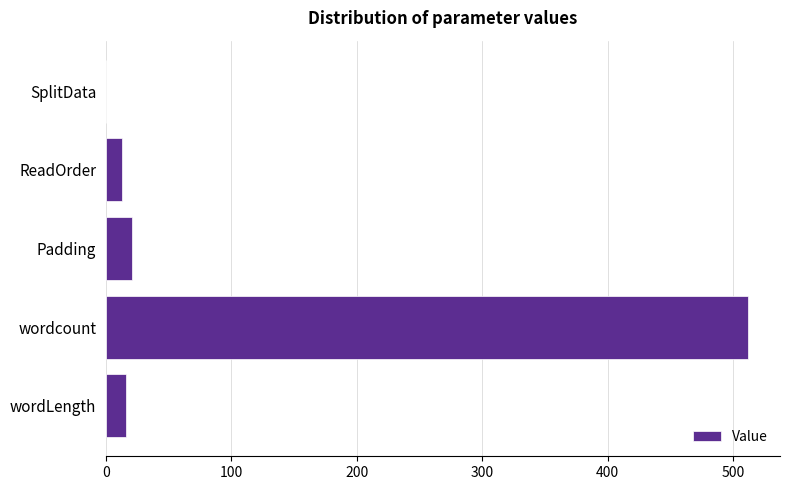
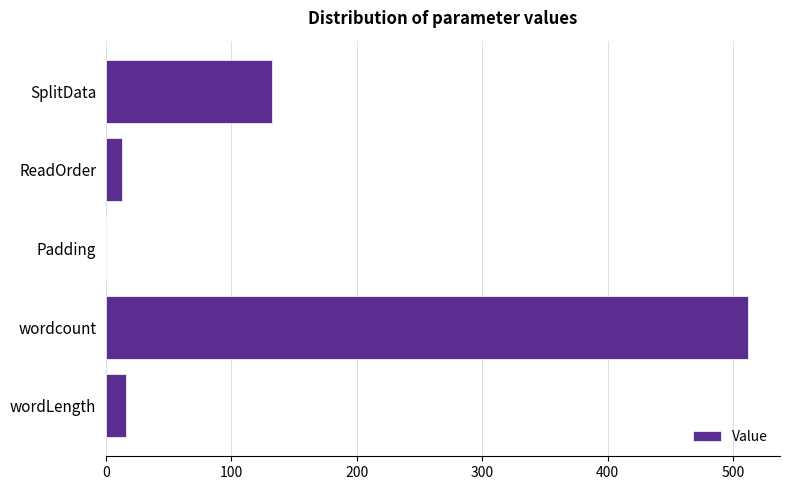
  {
-   "SplitData": 0,
+   "SplitData": 132,
    "ReadOrder": 13,
-   "Padding": 21,
+   "Padding": 0,
    "wordcount": 512,
    "wordLength": 16
  }
